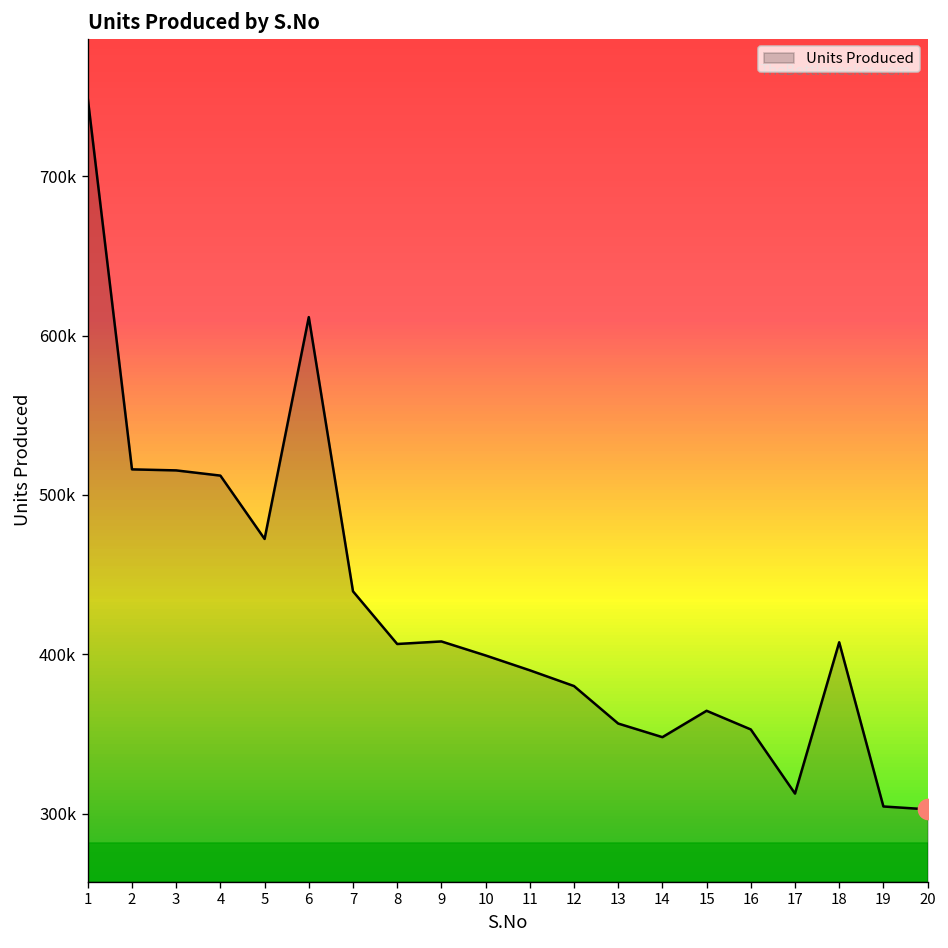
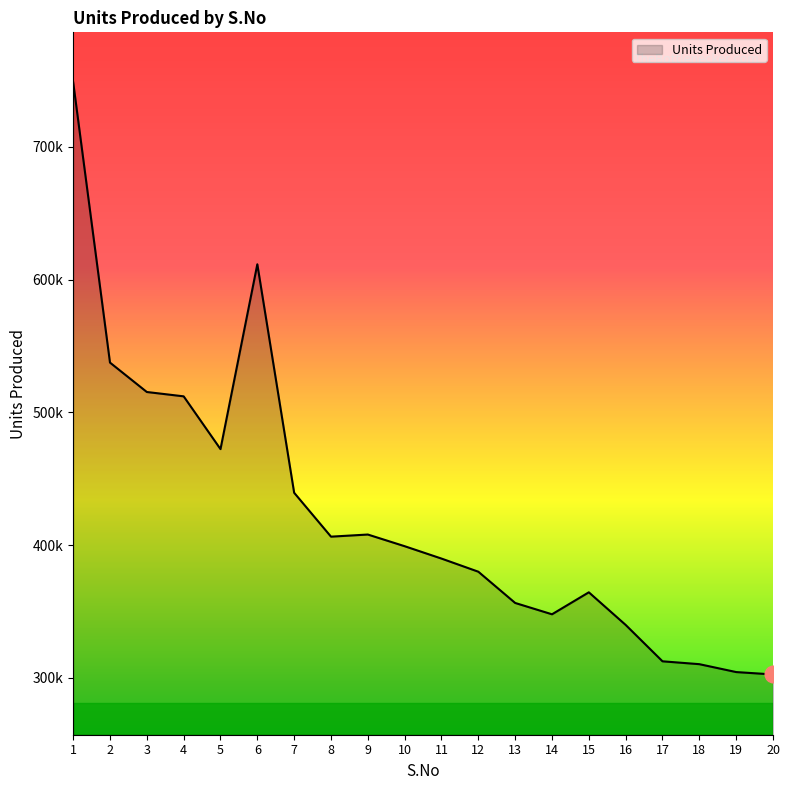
  {
    "Units Produced": {
      "1": 749000,
-     "2": 516000,
+     "2": 537000,
      "3": 515000,
      "4": 512000,
      "5": 472000,
      "6": 612000,
      "7": 439000,
      "8": 406000,
      "9": 408000,
      "10": 399000,
      "11": 390000,
      "12": 380000,
      "13": 356000,
      "14": 348000,
      "15": 364000,
-     "16": 353000,
+     "16": 340000,
      "17": 313000,
-     "18": 407000,
+     "18": 310000,
      "19": 304000
    }
  }
